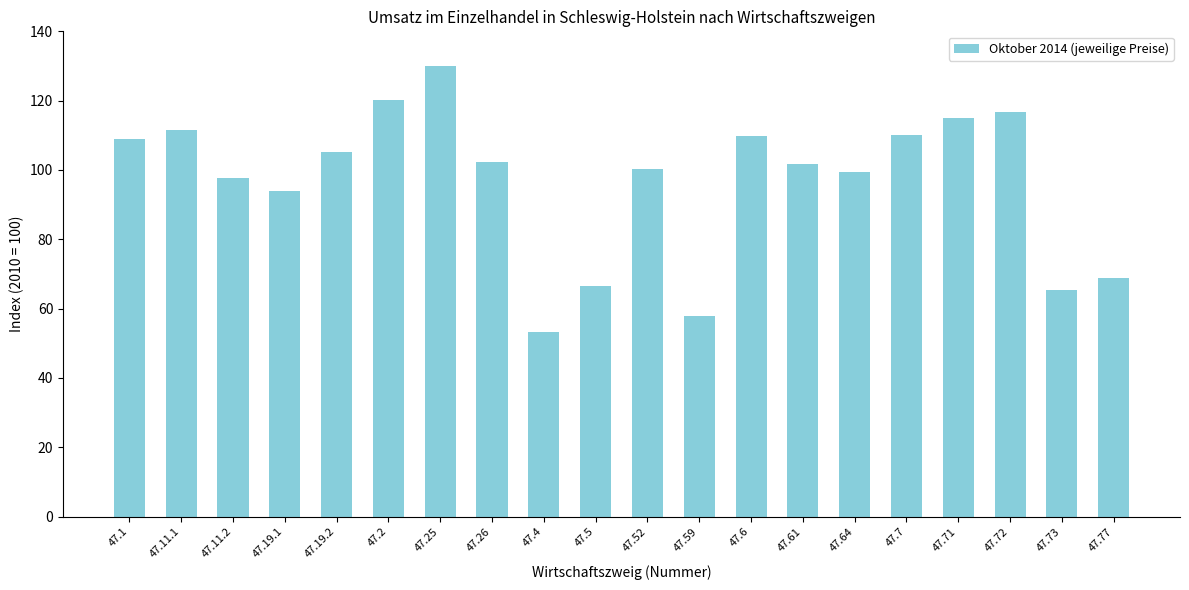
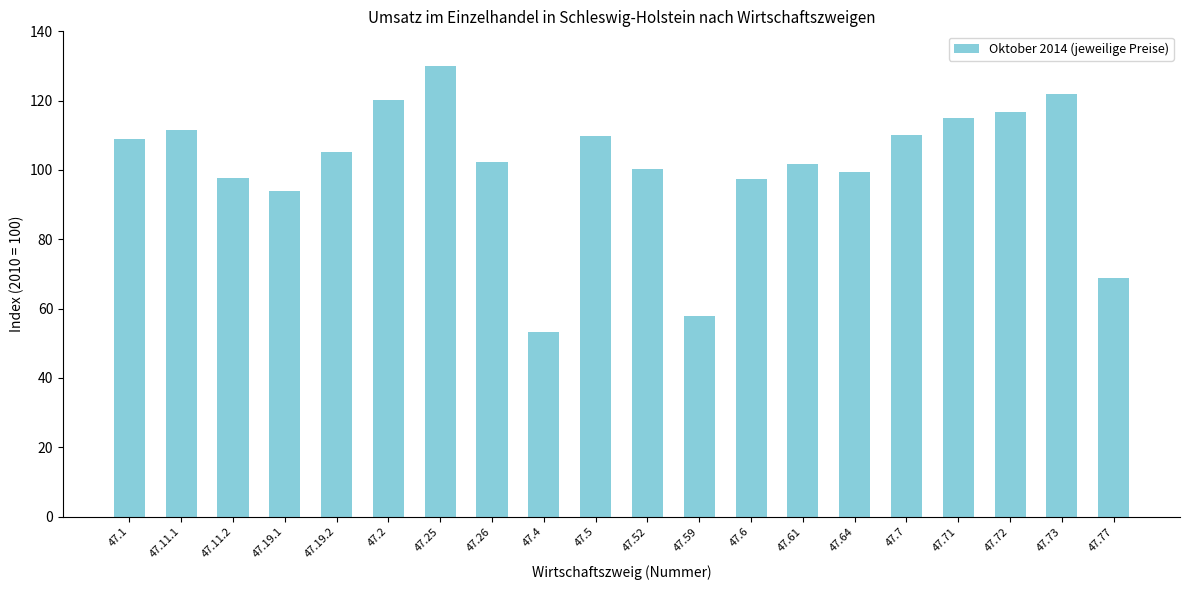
  {
    "47.1": 109,
    "47.11.1": 111,
    "47.11.2": 98,
    "47.19.1": 94,
    "47.19.2": 105,
    "47.2": 120,
    "47.25": 130,
    "47.26": 102,
    "47.4": 53,
-   "47.5": 67,
+   "47.5": 110,
    "47.52": 100,
    "47.59": 58,
-   "47.6": 110,
+   "47.6": 97,
    "47.61": 102,
    "47.64": 99,
    "47.7": 110,
    "47.71": 115,
    "47.72": 117,
-   "47.73": 66,
+   "47.73": 122,
    "47.77": 69
  }
